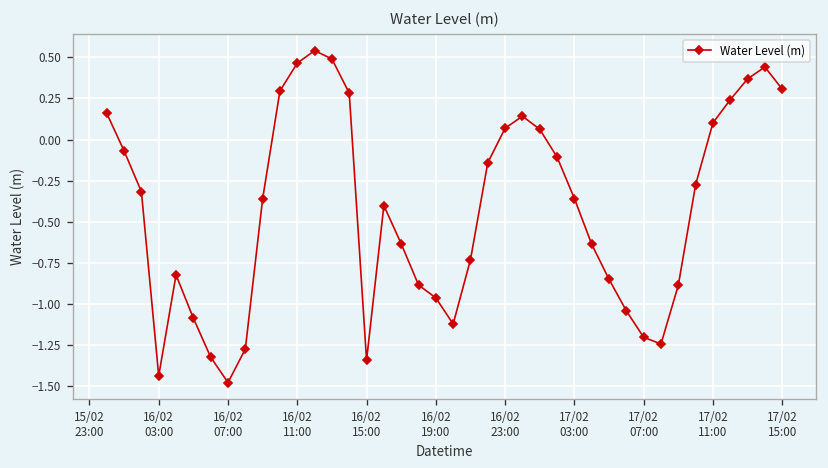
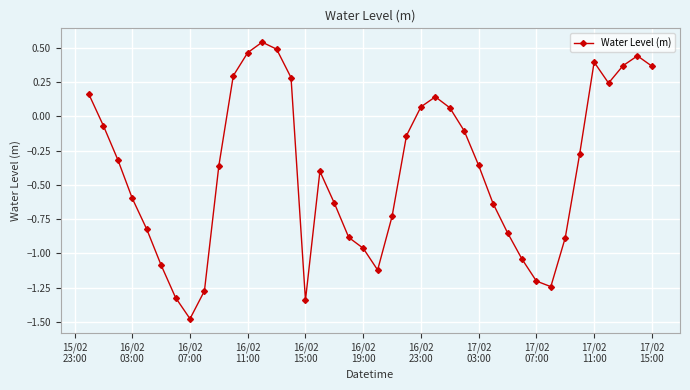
  {
-   "16/02 03:00": -1.44,
+   "16/02 03:00": -0.60,
    "16/02 07:00": -1.48,
    "16/02 11:00": 0.46,
    "16/02 15:00": -1.34,
    "16/02 19:00": -0.96,
    "16/02 23:00": 0.07,
    "17/02 03:00": -0.36,
    "17/02 07:00": -1.20,
-   "17/02 11:00": 0.10,
-   "17/02 15:00": 0.31
+   "17/02 11:00": 0.40,
+   "17/02 15:00": 0.37
  }
